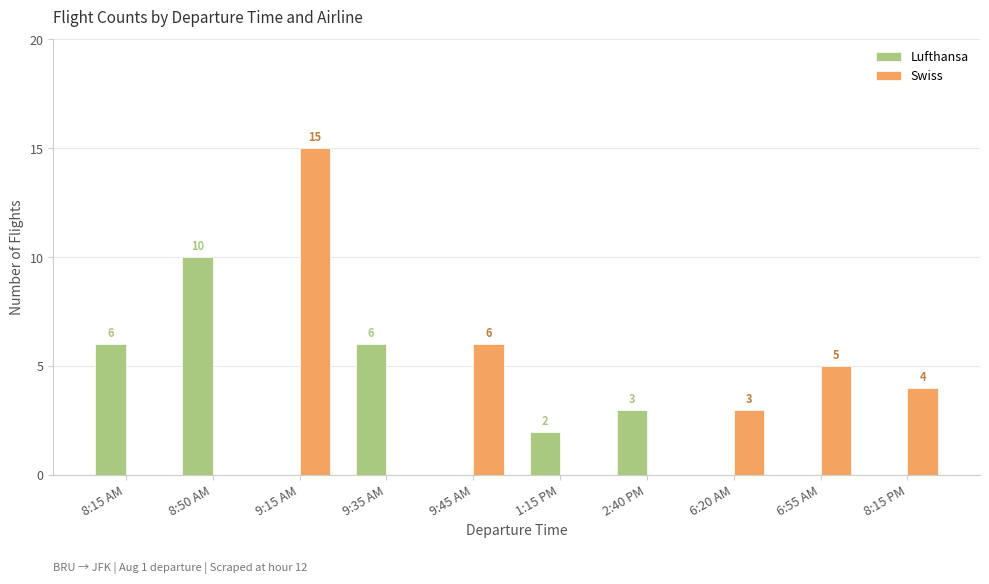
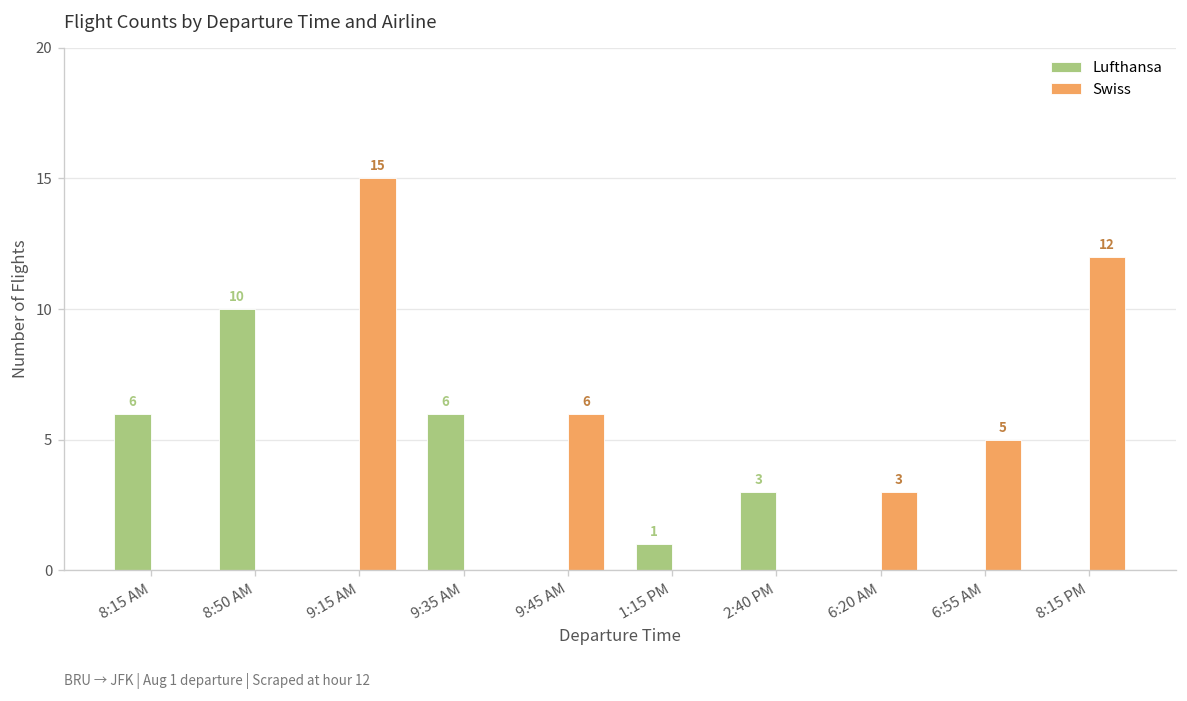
  {
    "Lufthansa": {
      "8:15 AM": 6,
      "8:50 AM": 10,
      "9:35 AM": 6,
-     "1:15 PM": 2,
+     "1:15 PM": 1,
      "2:40 PM": 3
    },
    "Swiss": {
      "9:15 AM": 15,
      "9:45 AM": 6,
      "6:20 AM": 3,
      "6:55 AM": 5,
-     "8:15 PM": 4
+     "8:15 PM": 12
    }
  }
